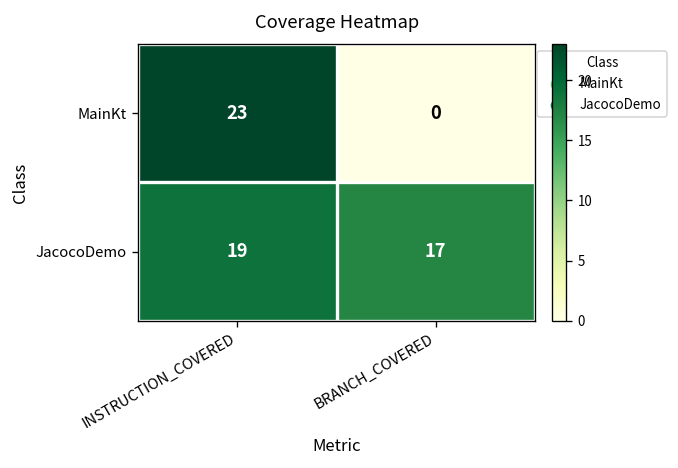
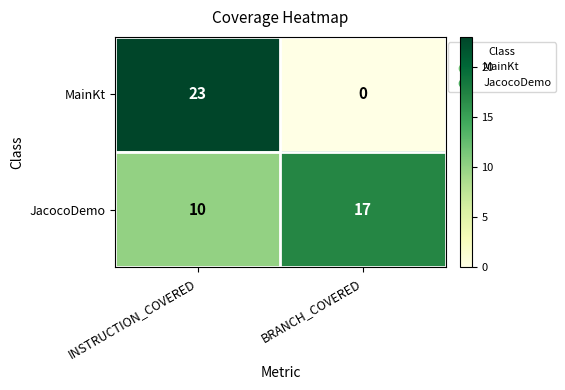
  {
    "MainKt": {
      "INSTRUCTION_COVERED": 23,
      "BRANCH_COVERED": 0
    },
    "JacocoDemo": {
-     "INSTRUCTION_COVERED": 19,
+     "INSTRUCTION_COVERED": 10,
      "BRANCH_COVERED": 17
    }
  }
